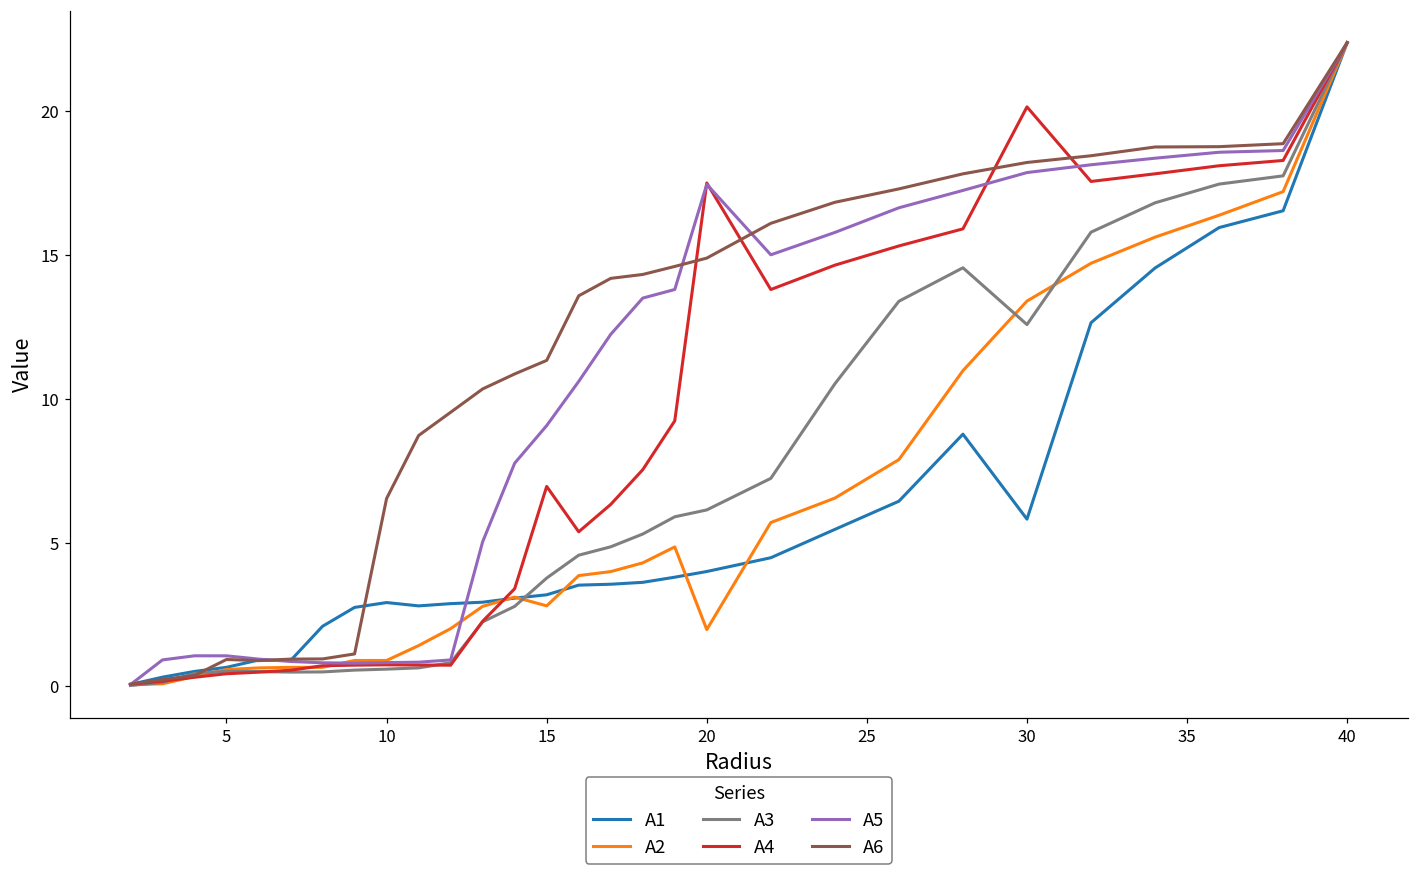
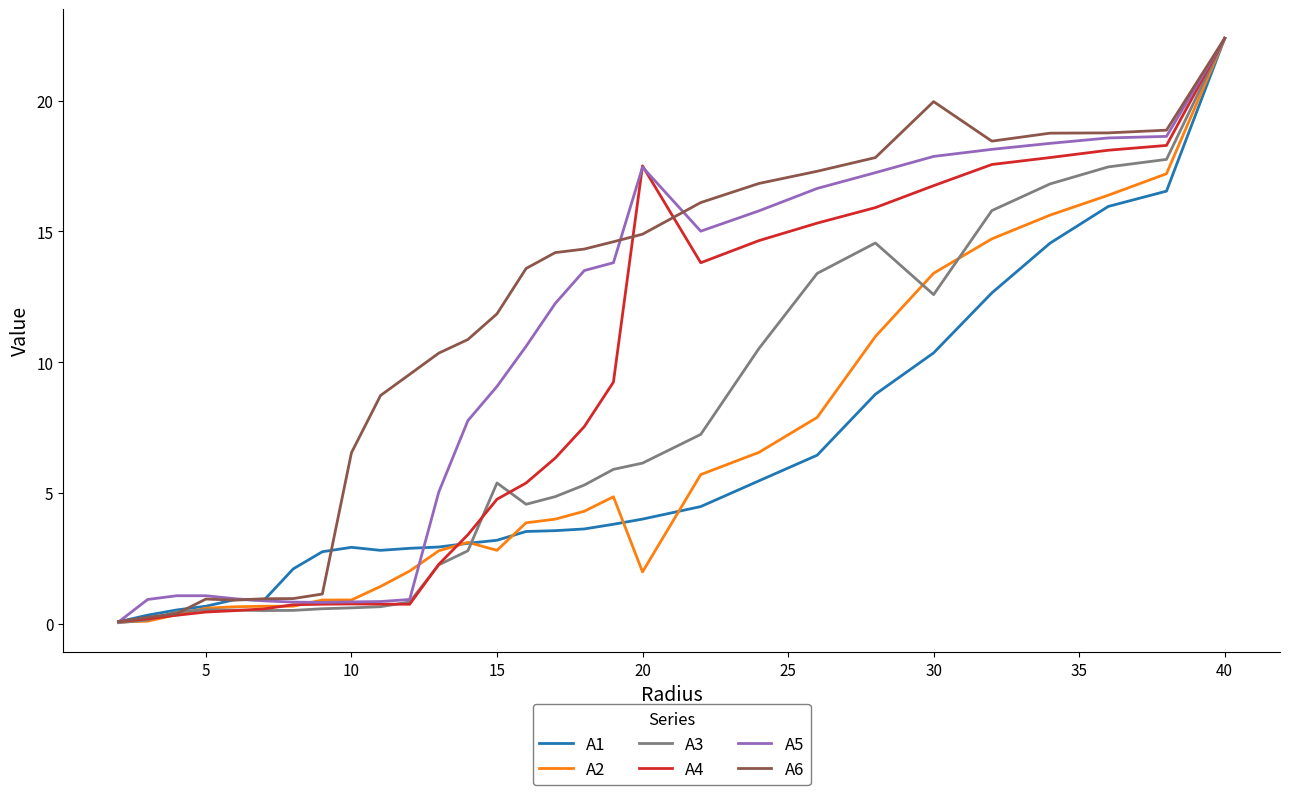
  {
    "A1": {
      "10": 2.9,
      "15": 3.2,
      "20": 4.0,
-     "30": 5.8
+     "30": 10.4
    },
    "A2": {
      "15": 2.8,
      "20": 2.0,
      "30": 13.4
    },
    "A3": {
      "10": 0.6,
-     "15": 3.8,
+     "15": 5.4,
      "20": 6.1,
      "30": 12.6
    },
    "A4": {
-     "15": 7.0,
-     "30": 20.2
+     "15": 4.8,
+     "30": 16.8
    },
    "A5": {
      "5": 1.1,
      "15": 9.1,
      "30": 17.9
    },
    "A6": {
      "5": 0.9,
      "10": 6.5,
-     "15": 11.3,
+     "15": 11.8,
      "20": 14.9,
-     "30": 18.2
+     "30": 20.0
    }
  }
